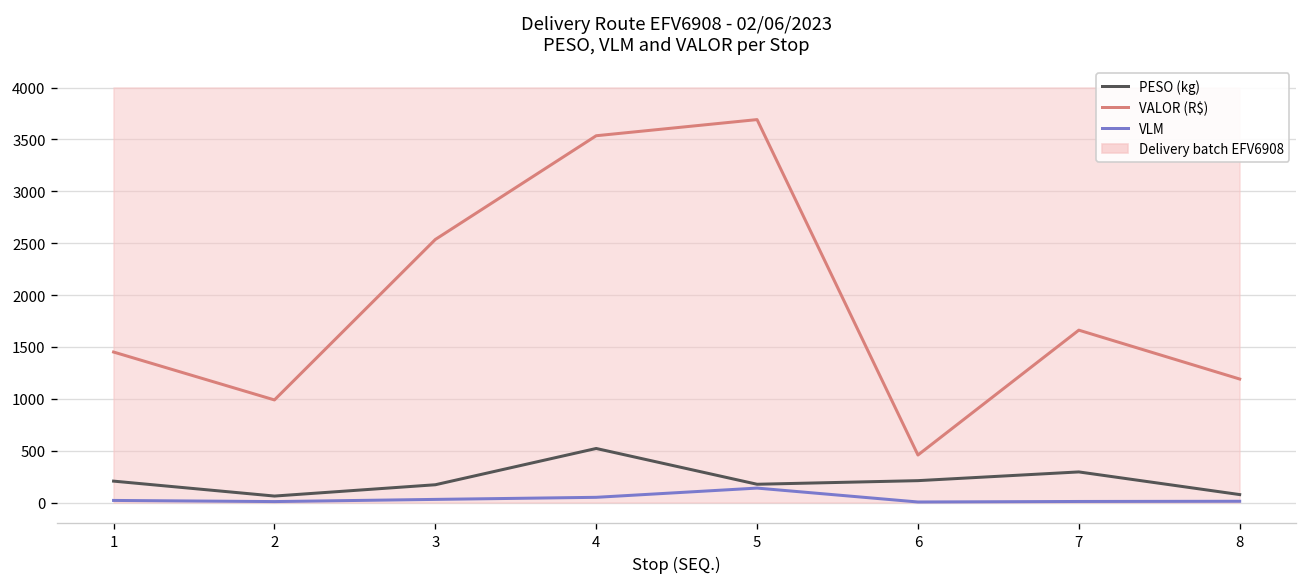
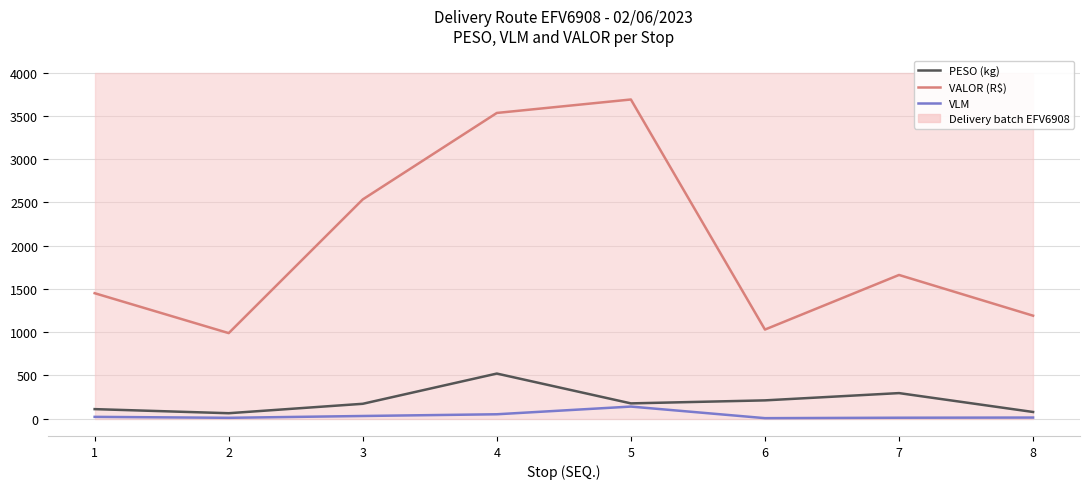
  {
    "PESO (kg)": {
-     "1": 200,
+     "1": 100,
      "2": 100,
      "3": 200,
      "4": 500,
      "5": 200,
      "6": 200,
      "7": 300,
      "8": 100
    },
    "VALOR (R$)": {
      "1": 1500,
      "2": 1000,
      "3": 2500,
      "4": 3500,
      "5": 3700,
-     "6": 500,
+     "6": 1000,
      "7": 1700,
      "8": 1200
    },
    "VLM": {
      "1": 0,
      "2": 0,
      "3": 0,
      "4": 100,
      "5": 100,
      "6": 0,
      "7": 0,
      "8": 0
    }
  }
